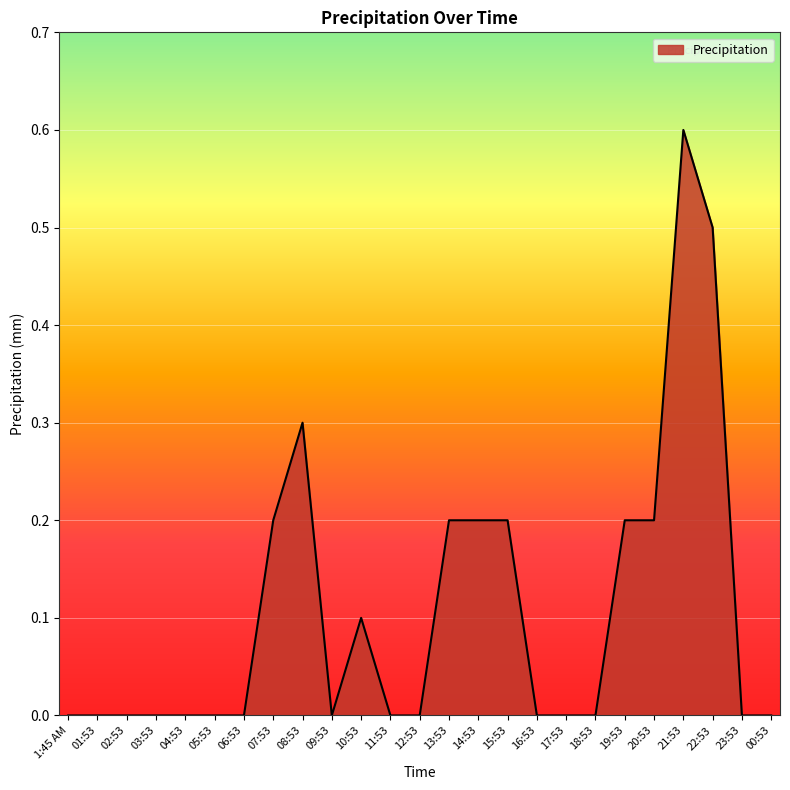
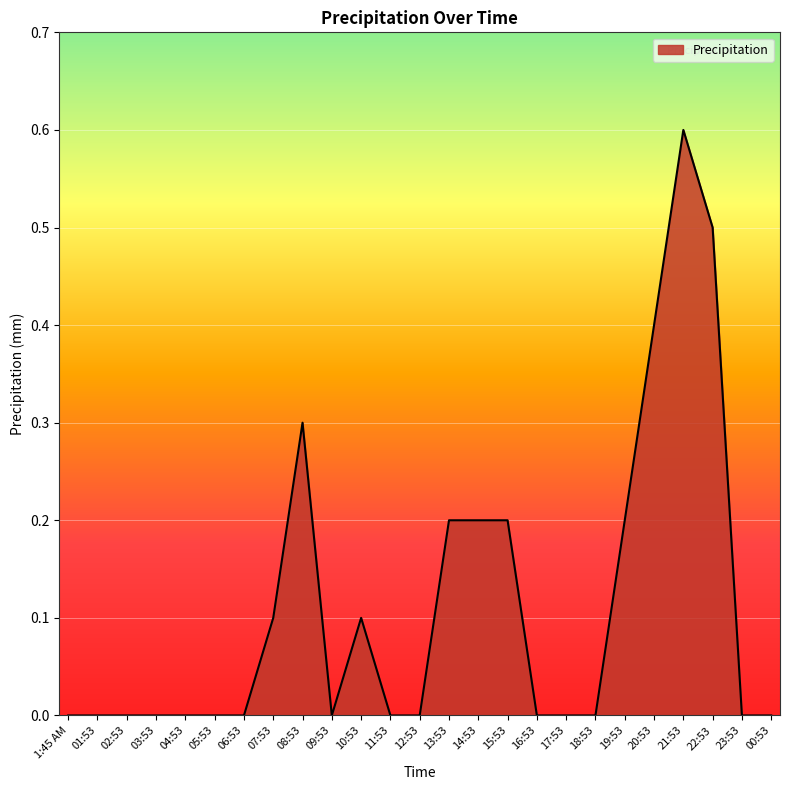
  {
    "1:45 AM": 0.0,
    "01:53": 0.0,
    "02:53": 0.0,
    "03:53": 0.0,
    "04:53": 0.0,
    "05:53": 0.0,
    "06:53": 0.0,
-   "07:53": 0.2,
+   "07:53": 0.1,
    "08:53": 0.3,
    "09:53": 0.0,
    "10:53": 0.1,
    "11:53": 0.0,
    "12:53": 0.0,
    "13:53": 0.2,
    "14:53": 0.2,
    "15:53": 0.2,
    "16:53": 0.0,
    "17:53": 0.0,
    "18:53": 0.0,
    "19:53": 0.2,
-   "20:53": 0.2,
+   "20:53": 0.4,
    "21:53": 0.6,
    "22:53": 0.5,
    "23:53": 0.0,
    "00:53": 0.0
  }
